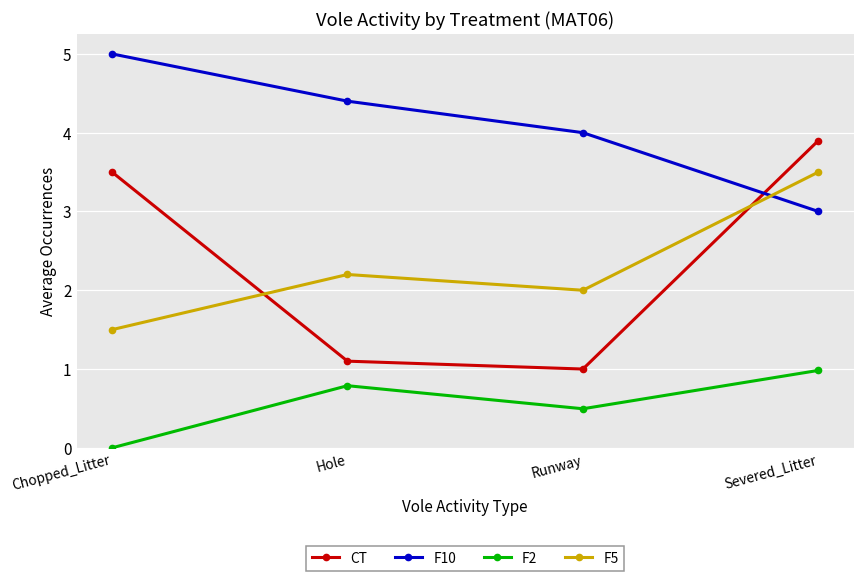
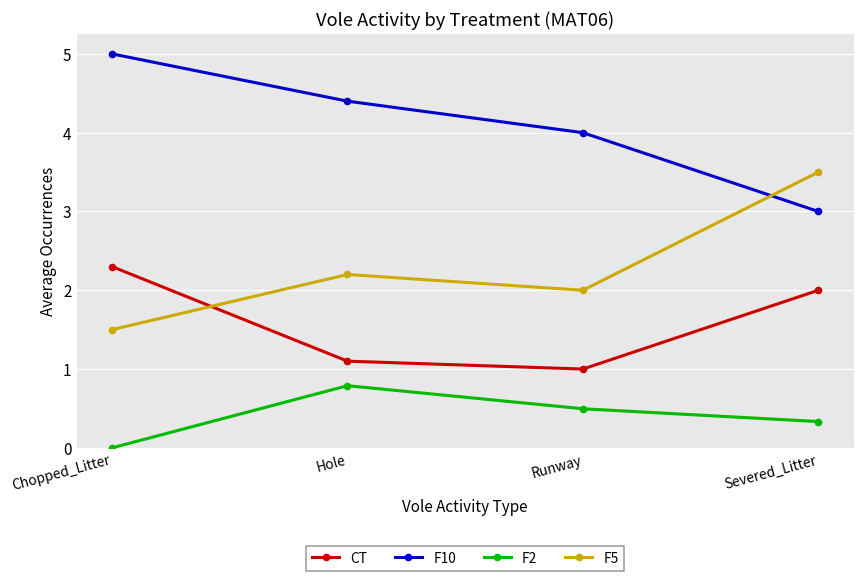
  {
    "CT": {
-     "Chopped_Litter": 3.5,
+     "Chopped_Litter": 2.3,
      "Hole": 1.1,
      "Runway": 1.0,
-     "Severed_Litter": 3.9
+     "Severed_Litter": 2.0
    },
    "F10": {
      "Chopped_Litter": 5.0,
      "Hole": 4.4,
      "Runway": 4.0,
      "Severed_Litter": 3.0
    },
    "F2": {
      "Chopped_Litter": 0.0,
      "Hole": 0.8,
      "Runway": 0.5,
-     "Severed_Litter": 1.0
+     "Severed_Litter": 0.3
    },
    "F5": {
      "Chopped_Litter": 1.5,
      "Hole": 2.2,
      "Runway": 2.0,
      "Severed_Litter": 3.5
    }
  }
